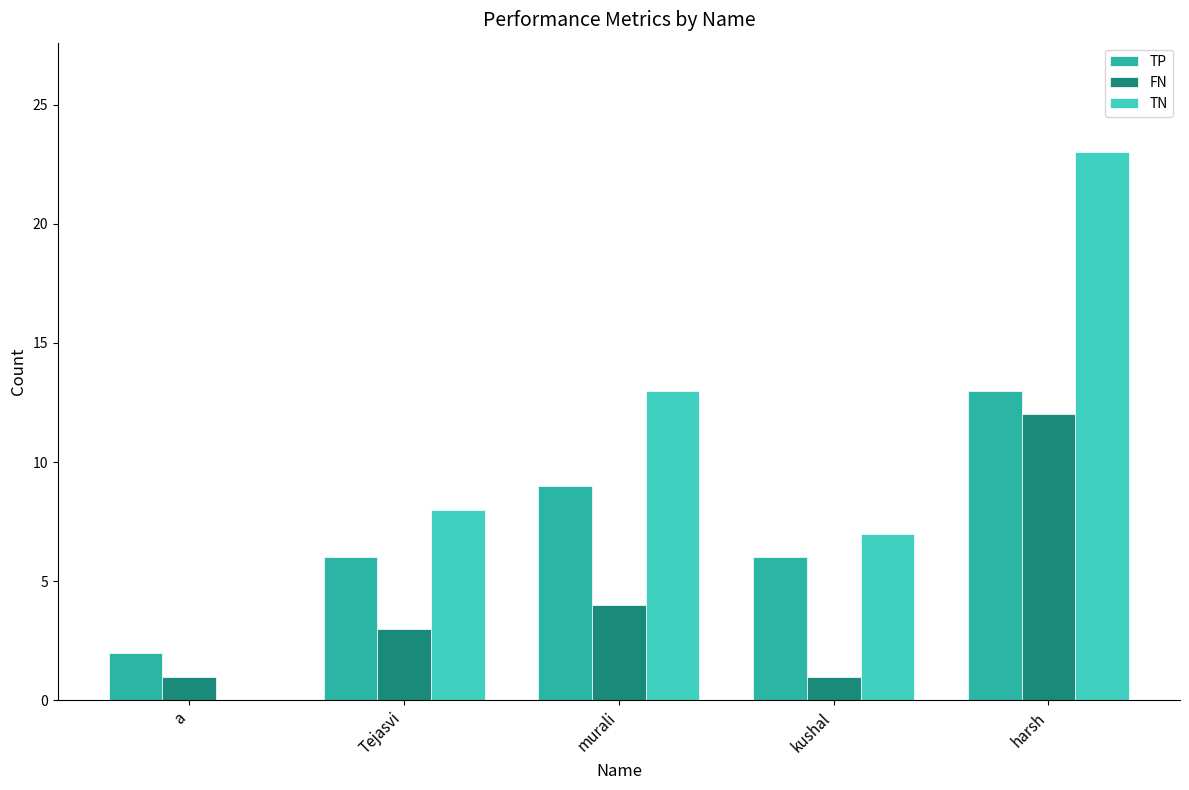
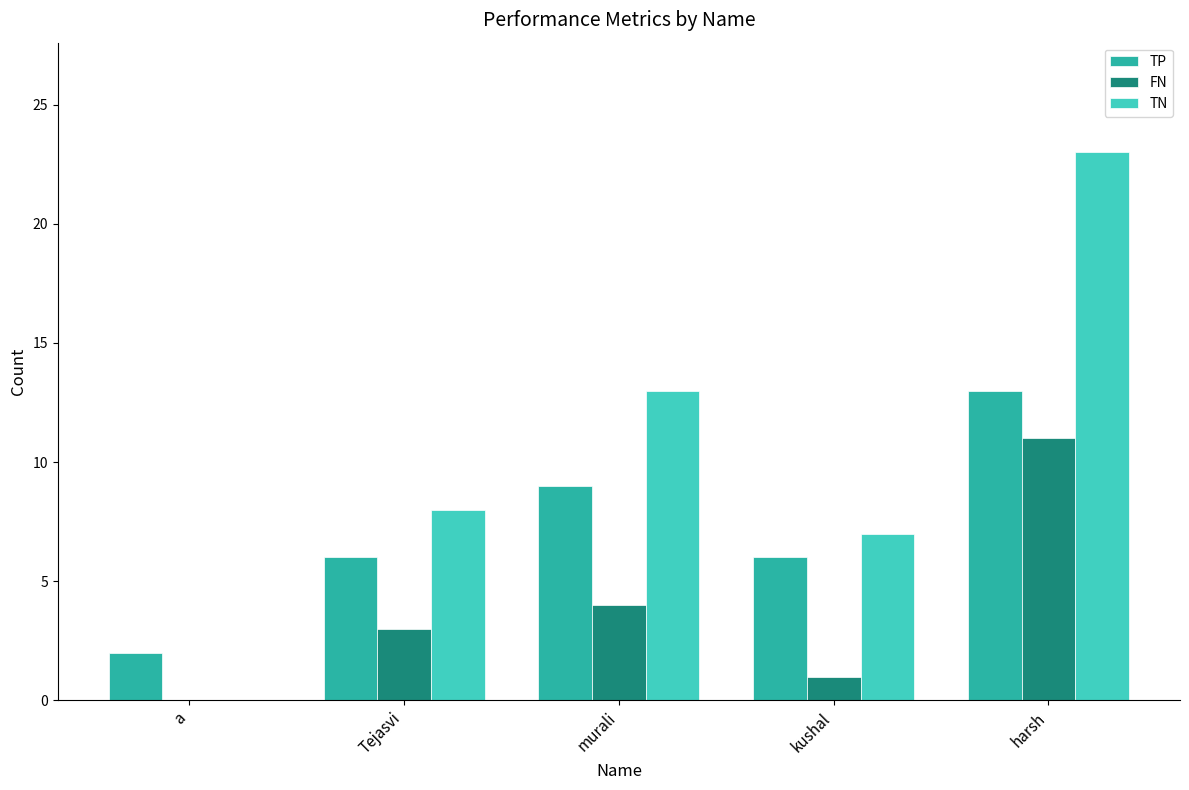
  {
    "FN": {
-     "a": 1,
+     "a": 0,
      "Tejasvi": 3,
      "murali": 4,
      "kushal": 1,
-     "harsh": 12
+     "harsh": 11
    }
  }
